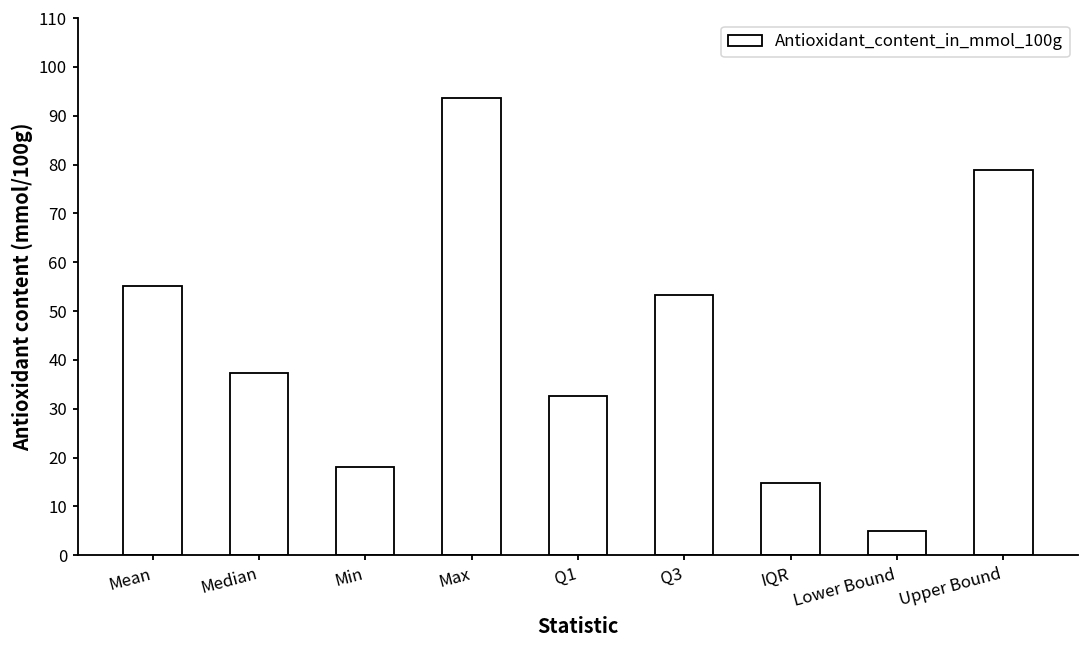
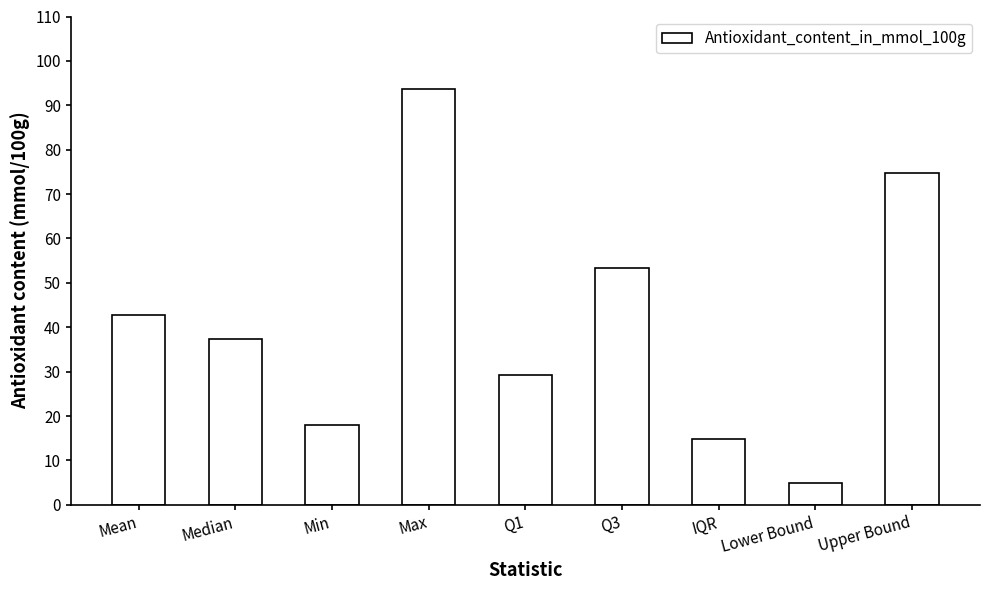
  {
-   "Mean": 55,
+   "Mean": 43,
    "Median": 37,
    "Min": 18,
    "Max": 94,
-   "Q1": 33,
+   "Q1": 29,
    "Q3": 53,
    "IQR": 15,
    "Lower Bound": 5,
-   "Upper Bound": 79
+   "Upper Bound": 75
  }
